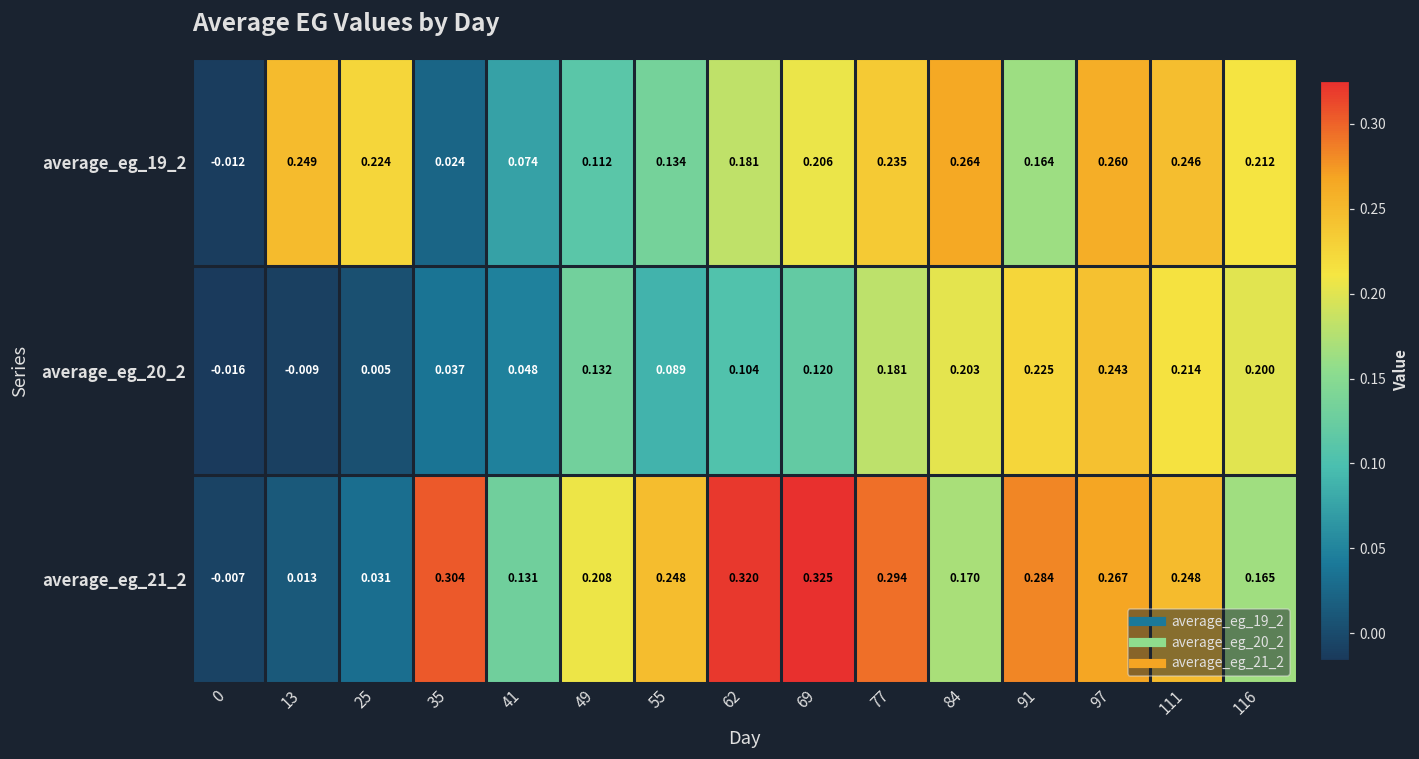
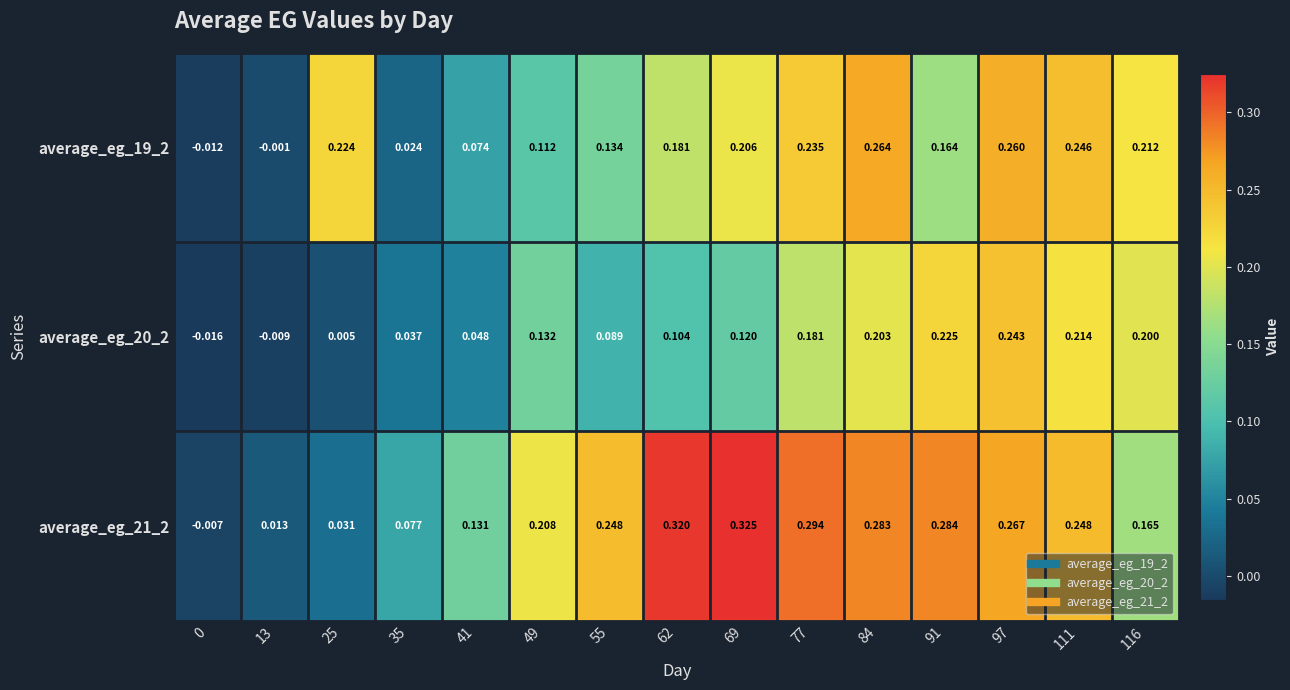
  {
    "average_eg_19_2": {
      "0": -0.012,
-     "13": 0.249,
+     "13": -0.001,
      "25": 0.224,
      "35": 0.024,
      "41": 0.074,
      "49": 0.112,
      "55": 0.134,
      "62": 0.181,
      "69": 0.206,
      "77": 0.235,
      "84": 0.264,
      "91": 0.164,
      "97": 0.260,
      "111": 0.246,
      "116": 0.212
    },
    "average_eg_20_2": {
      "0": -0.016,
      "13": -0.009,
      "25": 0.005,
      "35": 0.037,
      "41": 0.048,
      "49": 0.132,
      "55": 0.089,
      "62": 0.104,
      "69": 0.120,
      "77": 0.181,
      "84": 0.203,
      "91": 0.225,
      "97": 0.243,
      "111": 0.214,
      "116": 0.200
    },
    "average_eg_21_2": {
      "0": -0.007,
      "13": 0.013,
      "25": 0.031,
-     "35": 0.304,
+     "35": 0.077,
      "41": 0.131,
      "49": 0.208,
      "55": 0.248,
      "62": 0.320,
      "69": 0.325,
      "77": 0.294,
-     "84": 0.170,
+     "84": 0.283,
      "91": 0.284,
      "97": 0.267,
      "111": 0.248,
      "116": 0.165
    }
  }
